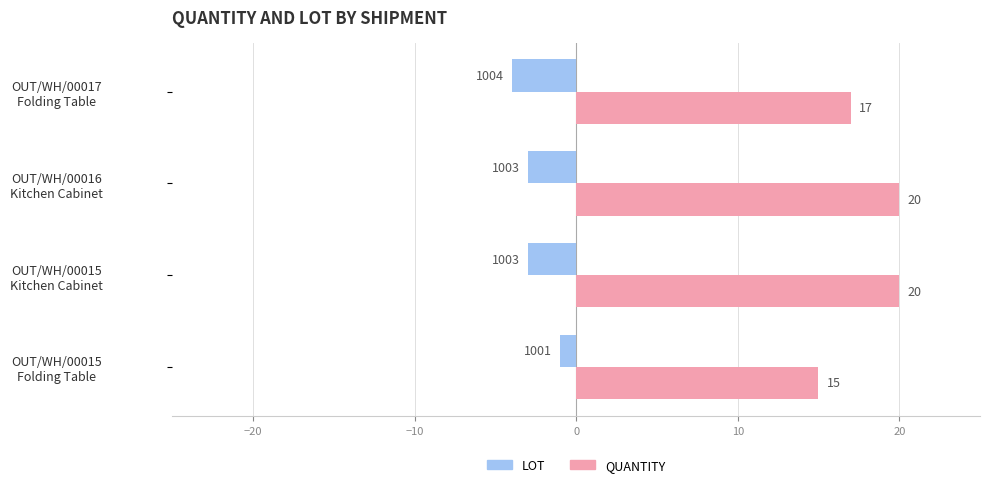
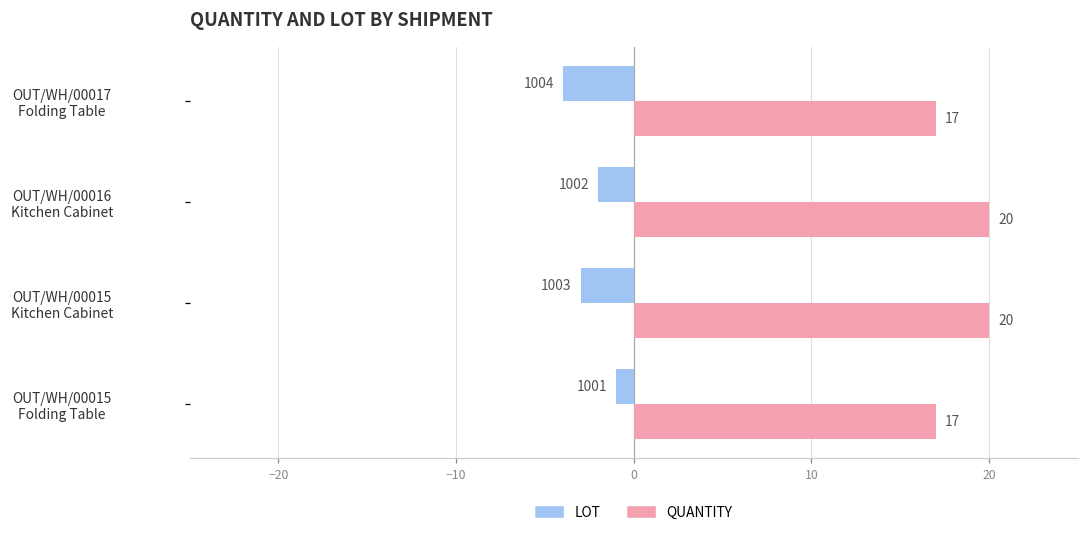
  {
    "QUANTITY": {
      "OUT/WH/00017 Folding Table": 17,
      "OUT/WH/00016 Kitchen Cabinet": 20,
      "OUT/WH/00015 Kitchen Cabinet": 20,
-     "OUT/WH/00015 Folding Table": 15
+     "OUT/WH/00015 Folding Table": 17
    },
    "LOT": {
-     "OUT/WH/00016 Kitchen Cabinet": 1003
+     "OUT/WH/00016 Kitchen Cabinet": 1002
    }
  }
